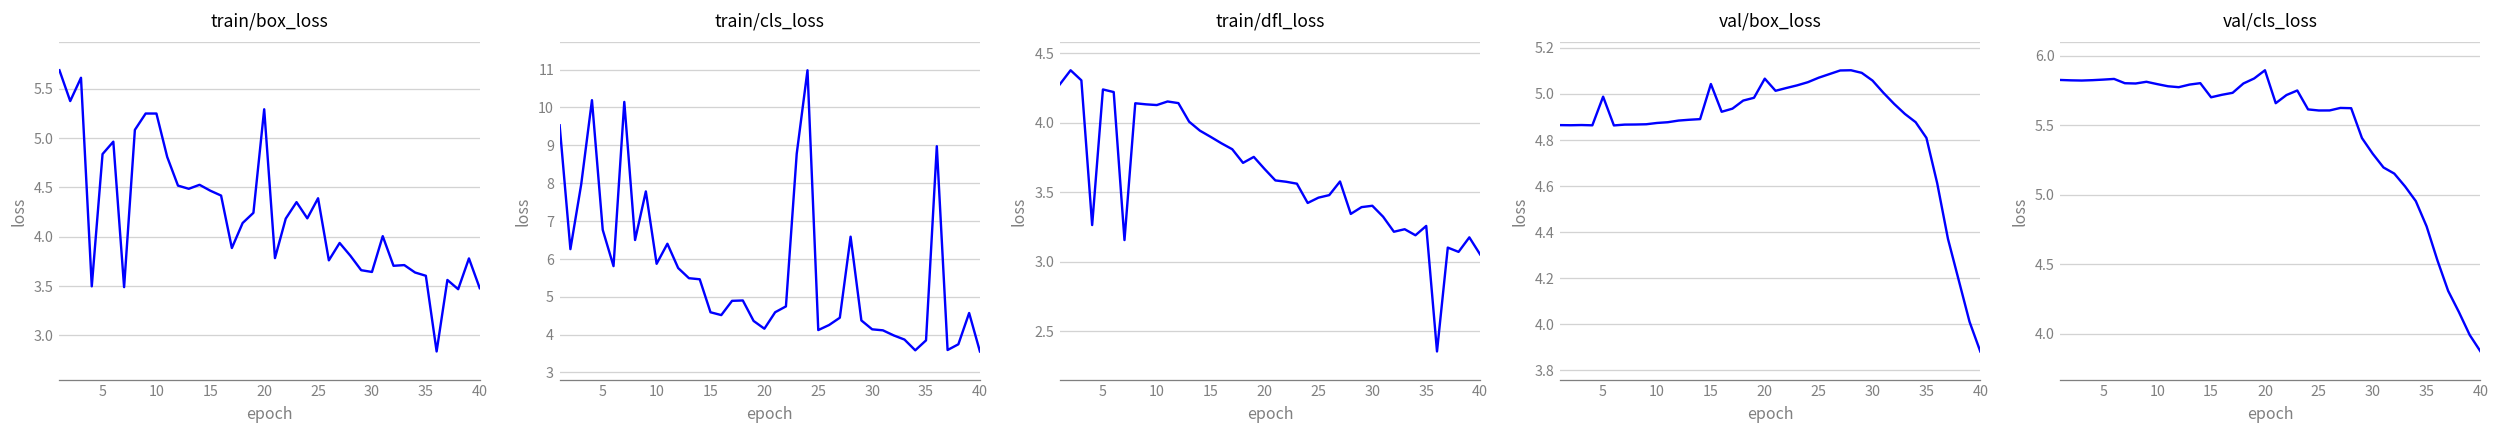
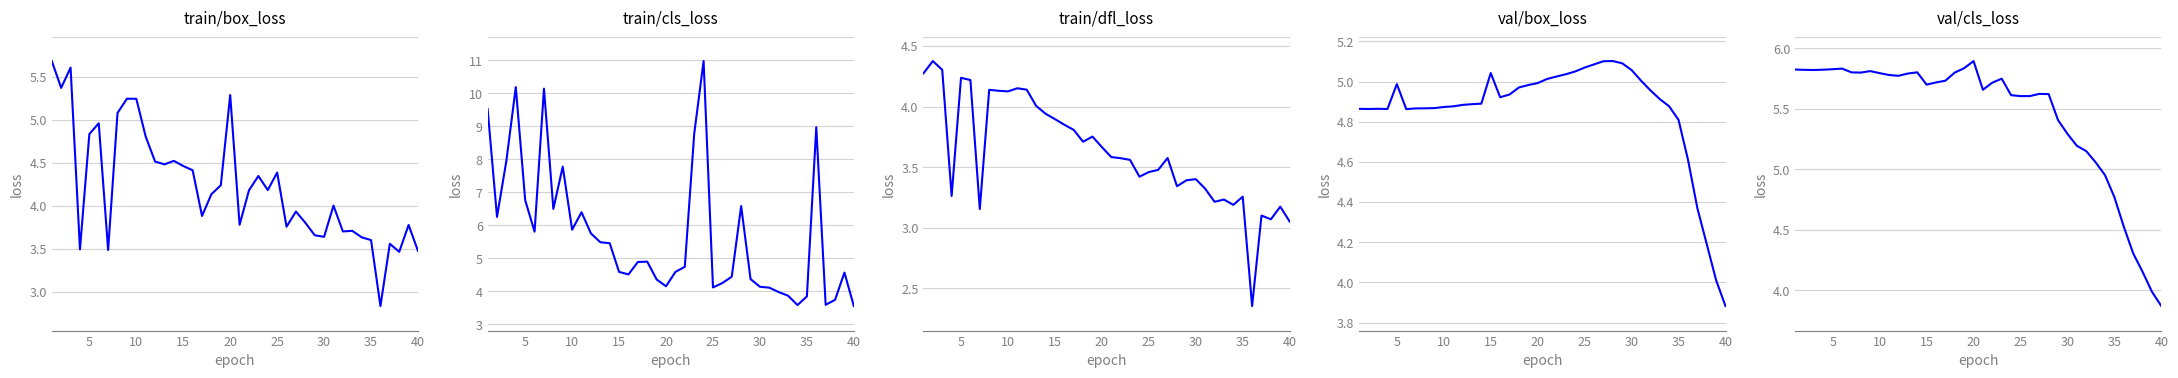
  {
    "train/box_loss": {
      "5": 4.8,
      "10": 5.2,
      "15": 4.5,
      "20": 5.3,
      "25": 4.4,
      "30": 3.6,
      "35": 3.6,
      "40": 3.5
    },
    "train/cls_loss": {
      "5": 6.8,
      "10": 5.9,
      "15": 4.6,
      "20": 4.2,
      "25": 4.1,
      "30": 4.1,
      "35": 3.8,
      "40": 3.6
    },
    "train/dfl_loss": {
      "5": 4.24,
      "10": 4.13,
      "15": 3.90,
      "20": 3.67,
      "25": 3.46,
      "30": 3.40,
      "35": 3.26,
      "40": 3.05
    },
    "val/box_loss": {
      "5": 4.99,
      "10": 4.87,
      "15": 5.04,
-     "20": 5.07,
+     "20": 4.99,
      "25": 5.07,
      "30": 5.06,
      "35": 4.81,
      "40": 3.88
    },
    "val/cls_loss": {
      "5": 5.83,
      "10": 5.80,
      "15": 5.70,
      "20": 5.90,
      "25": 5.61,
      "30": 5.29,
      "35": 4.77,
      "40": 3.87
    }
  }
